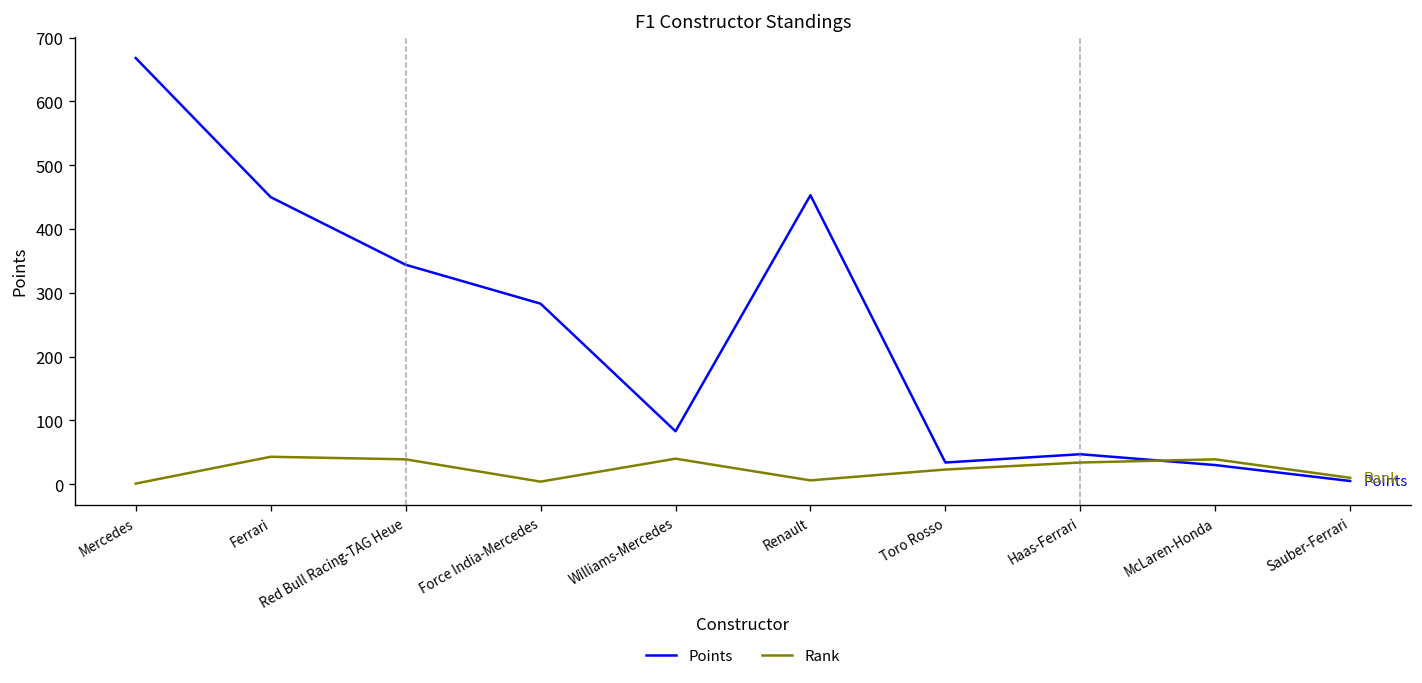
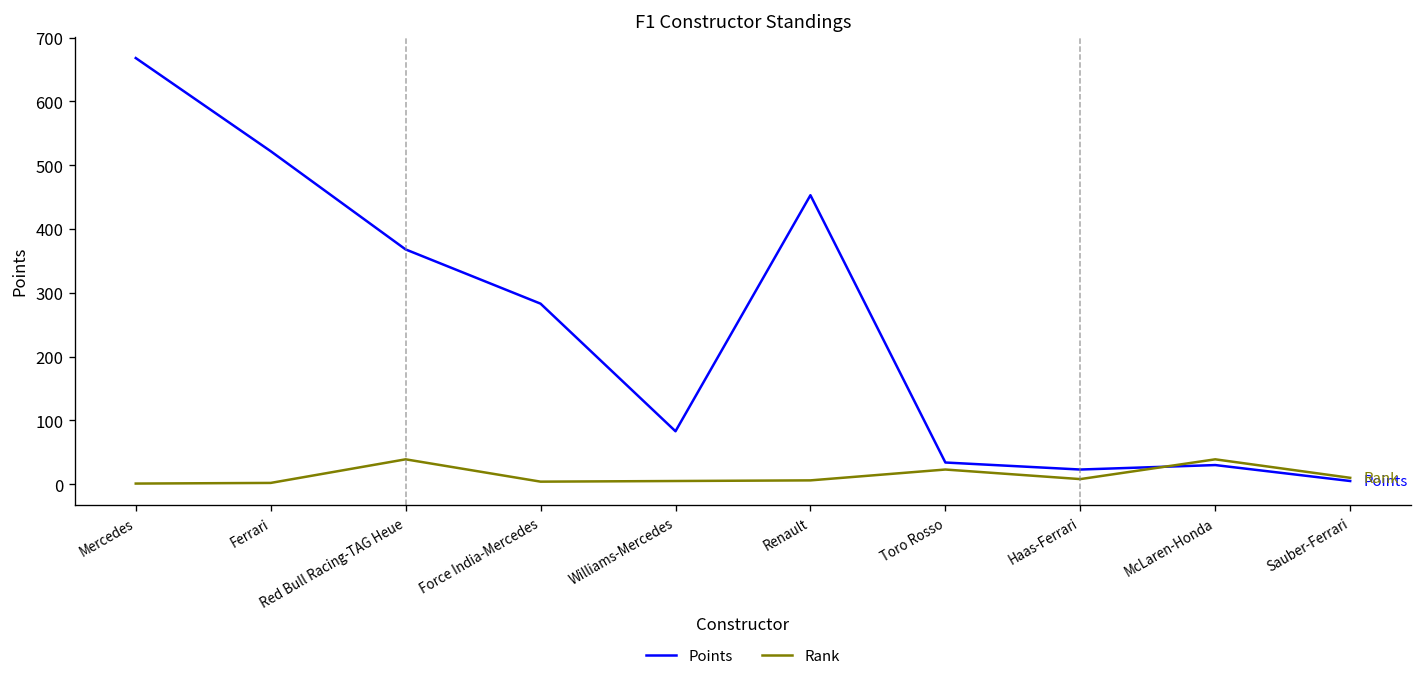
  {
    "Points": {
      "Mercedes": 670,
-     "Ferrari": 450,
-     "Red Bull Racing-TAG Heue": 340,
+     "Ferrari": 520,
+     "Red Bull Racing-TAG Heue": 370,
      "Force India-Mercedes": 280,
      "Williams-Mercedes": 80,
      "Renault": 450,
      "Toro Rosso": 30,
-     "Haas-Ferrari": 50,
+     "Haas-Ferrari": 20,
      "McLaren-Honda": 30,
      "Sauber-Ferrari": 10
    },
    "Rank": {
      "Mercedes": 0,
-     "Ferrari": 40,
+     "Ferrari": 0,
      "Red Bull Racing-TAG Heue": 40,
      "Force India-Mercedes": 0,
-     "Williams-Mercedes": 40,
+     "Williams-Mercedes": 10,
      "Renault": 10,
      "Toro Rosso": 20,
-     "Haas-Ferrari": 30,
+     "Haas-Ferrari": 10,
      "McLaren-Honda": 40,
      "Sauber-Ferrari": 10
    }
  }
